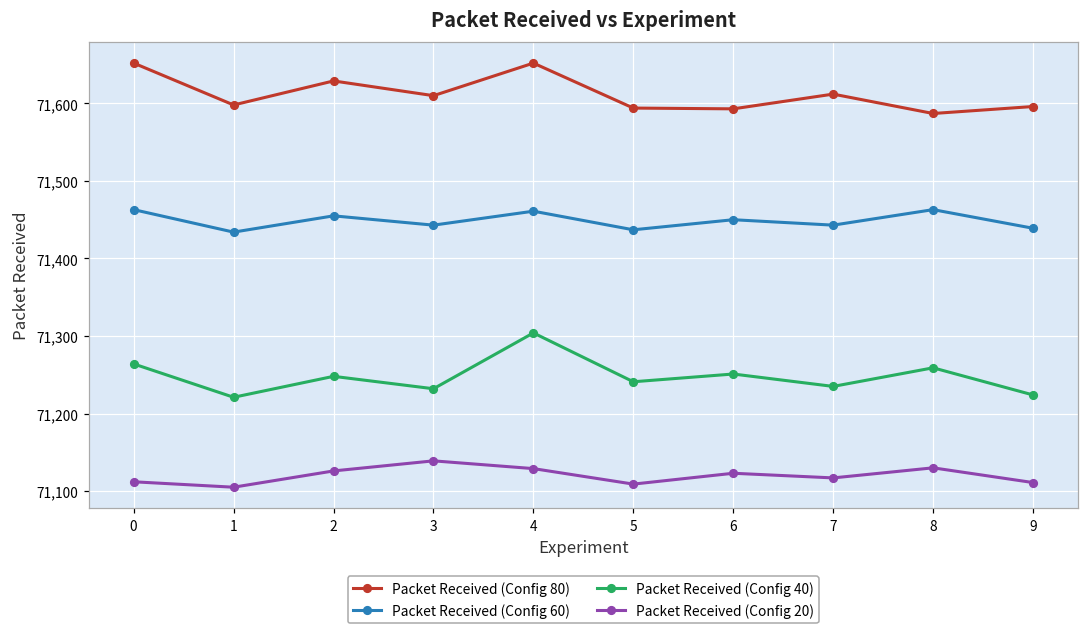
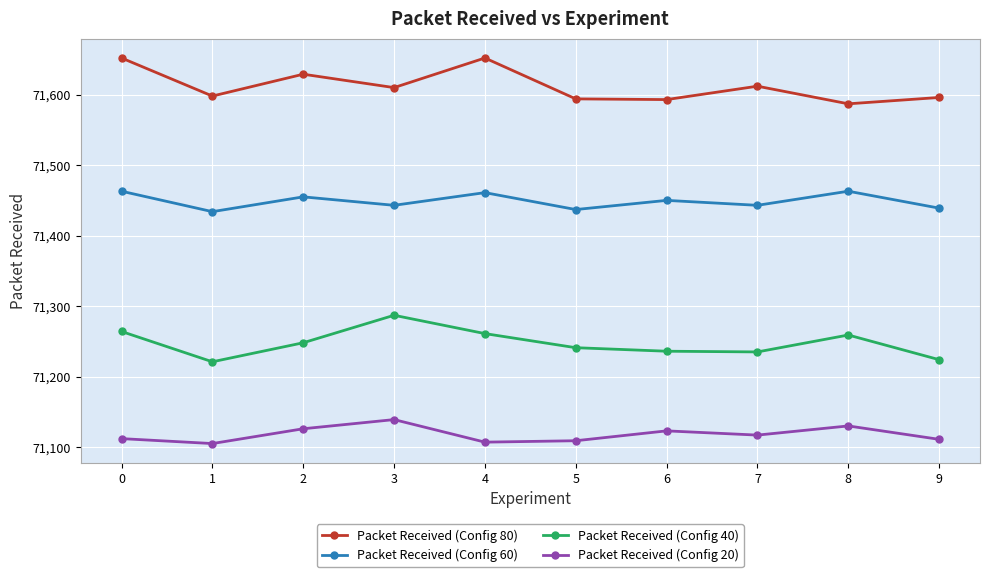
  {
    "Packet Received (Config 80)": {
      "0": "71,650",
      "1": "71,600",
      "2": "71,630",
      "3": "71,610",
      "4": "71,650",
      "5": "71,590",
      "6": "71,590",
      "7": "71,610",
      "8": "71,590",
      "9": "71,600"
    },
    "Packet Received (Config 60)": {
      "0": "71,460",
      "1": "71,430",
      "2": "71,460",
      "3": "71,440",
      "4": "71,460",
      "5": "71,440",
      "6": "71,450",
      "7": "71,440",
      "8": "71,460",
      "9": "71,440"
    },
    "Packet Received (Config 40)": {
      "0": "71,260",
      "1": "71,220",
      "2": "71,250",
-     "3": "71,230",
-     "4": "71,300",
+     "3": "71,290",
+     "4": "71,260",
      "5": "71,240",
-     "6": "71,250",
+     "6": "71,240",
      "7": "71,240",
      "8": "71,260",
      "9": "71,220"
    },
    "Packet Received (Config 20)": {
      "0": "71,110",
      "1": "71,110",
      "2": "71,130",
      "3": "71,140",
-     "4": "71,130",
+     "4": "71,110",
      "5": "71,110",
      "6": "71,120",
      "7": "71,120",
      "8": "71,130",
      "9": "71,110"
    }
  }
